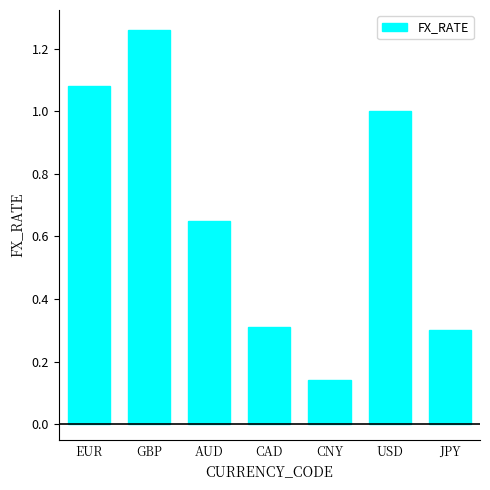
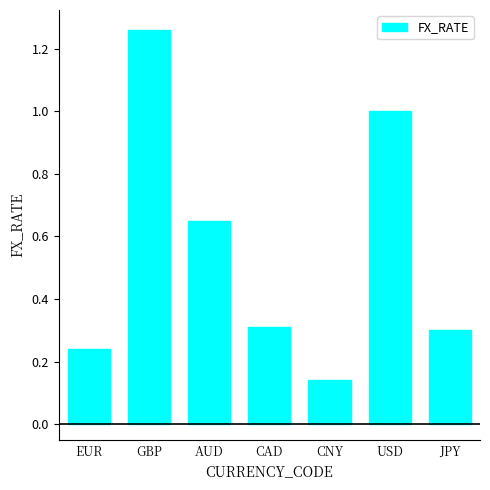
  {
-   "EUR": 1.08,
+   "EUR": 0.24,
    "GBP": 1.26,
    "AUD": 0.65,
    "CAD": 0.31,
    "CNY": 0.14,
    "USD": 1.00,
    "JPY": 0.30
  }
